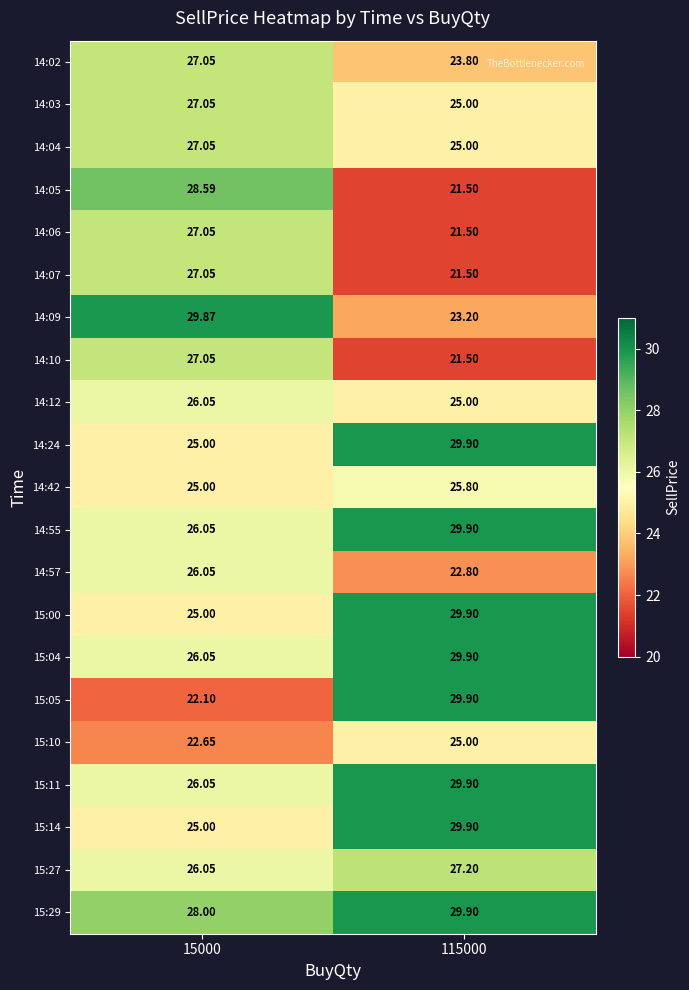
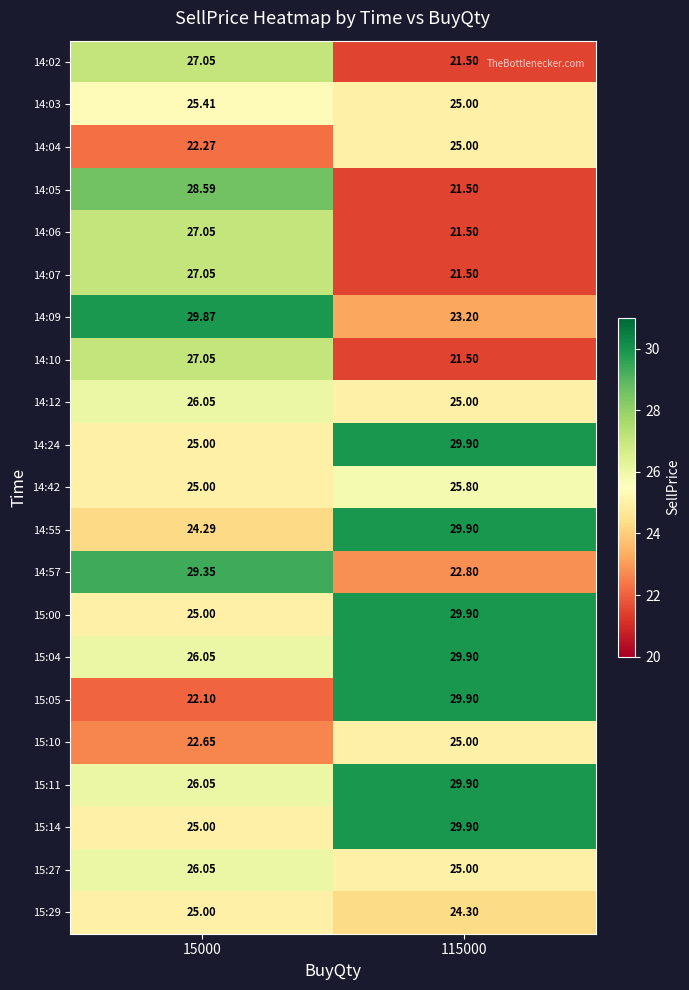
  {
    "14:02": {
      "15000": 27.05,
-     "115000": 23.80
+     "115000": 21.50
    },
    "14:03": {
-     "15000": 27.05,
+     "15000": 25.41,
      "115000": 25.00
    },
    "14:04": {
-     "15000": 27.05,
+     "15000": 22.27,
      "115000": 25.00
    },
    "14:05": {
      "15000": 28.59,
      "115000": 21.50
    },
    "14:06": {
      "15000": 27.05,
      "115000": 21.50
    },
    "14:07": {
      "15000": 27.05,
      "115000": 21.50
    },
    "14:09": {
      "15000": 29.87,
      "115000": 23.20
    },
    "14:10": {
      "15000": 27.05,
      "115000": 21.50
    },
    "14:12": {
      "15000": 26.05,
      "115000": 25.00
    },
    "14:24": {
      "15000": 25.00,
      "115000": 29.90
    },
    "14:42": {
      "15000": 25.00,
      "115000": 25.80
    },
    "14:55": {
-     "15000": 26.05,
+     "15000": 24.29,
      "115000": 29.90
    },
    "14:57": {
-     "15000": 26.05,
+     "15000": 29.35,
      "115000": 22.80
    },
    "15:00": {
      "15000": 25.00,
      "115000": 29.90
    },
    "15:04": {
      "15000": 26.05,
      "115000": 29.90
    },
    "15:05": {
      "15000": 22.10,
      "115000": 29.90
    },
    "15:10": {
      "15000": 22.65,
      "115000": 25.00
    },
    "15:11": {
      "15000": 26.05,
      "115000": 29.90
    },
    "15:14": {
      "15000": 25.00,
      "115000": 29.90
    },
    "15:27": {
      "15000": 26.05,
-     "115000": 27.20
+     "115000": 25.00
    },
    "15:29": {
-     "15000": 28.00,
-     "115000": 29.90
+     "15000": 25.00,
+     "115000": 24.30
    }
  }
